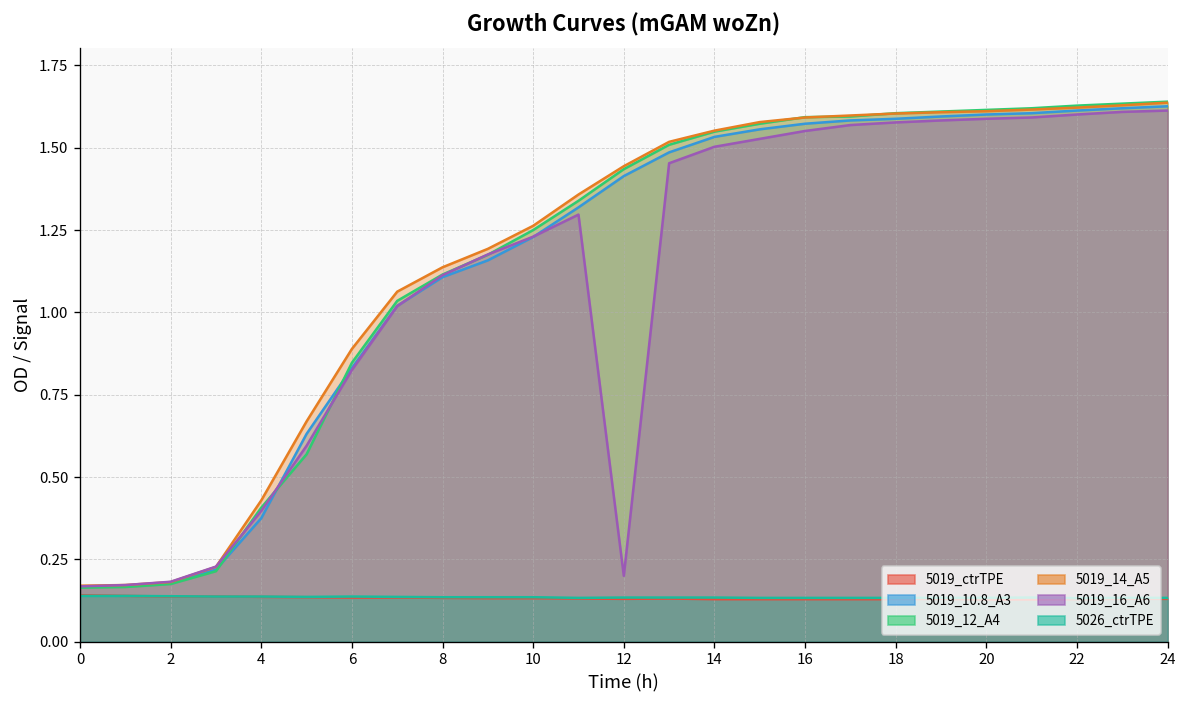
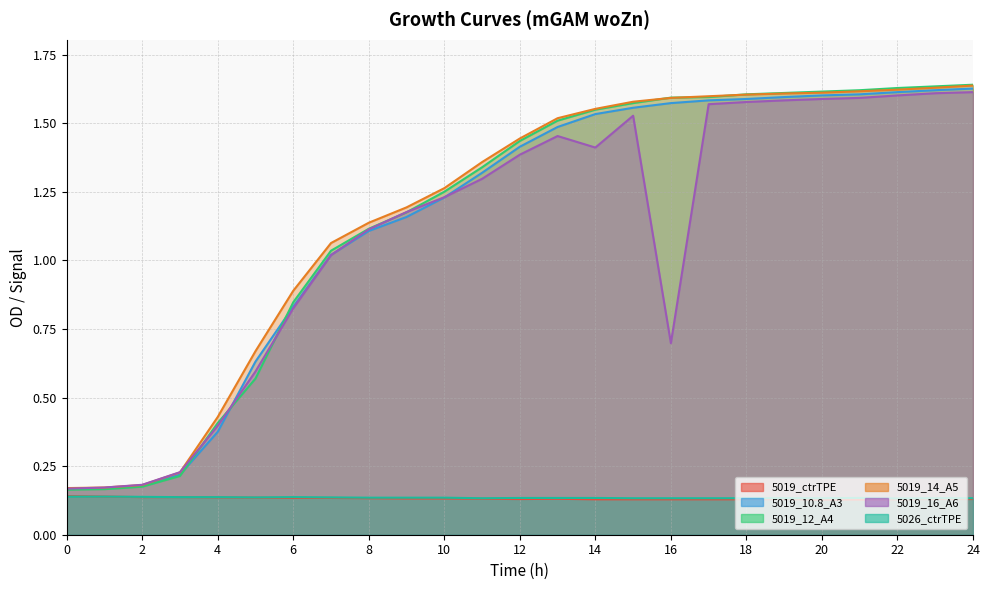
  {
    "5019_16_A6": {
      "4": 0.40,
-     "12": 0.20,
-     "14": 1.50,
-     "16": 1.55,
+     "12": 1.39,
+     "14": 1.41,
+     "16": 0.70,
      "18": 1.58,
      "20": 1.59,
      "22": 1.60,
      "24": 1.61
    }
  }
